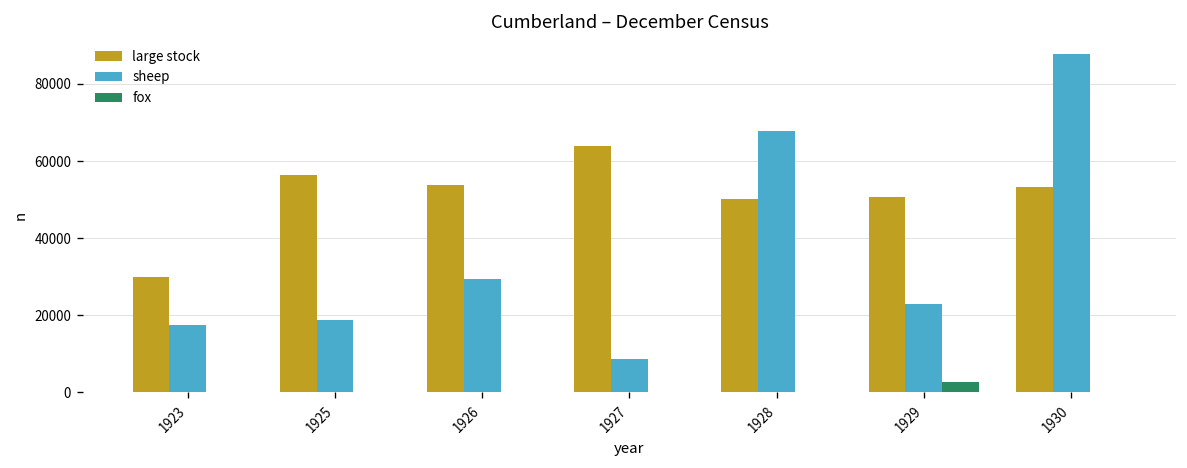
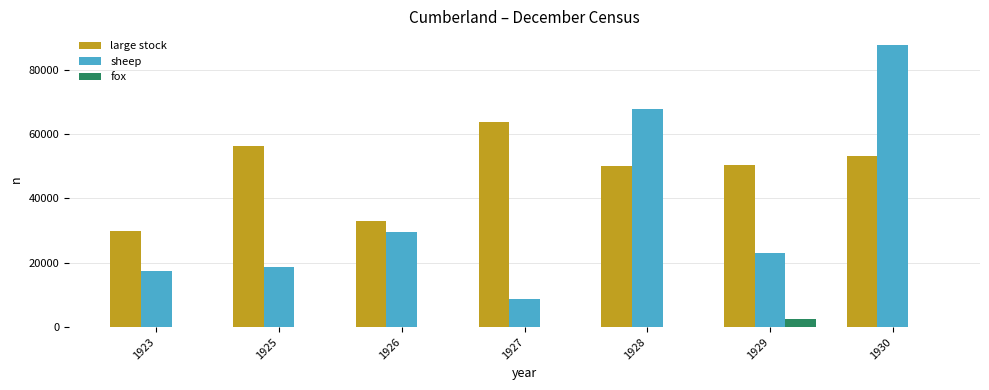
  {
    "large stock": {
      "1923": 30000,
      "1925": 56000,
-     "1926": 54000,
+     "1926": 33000,
      "1927": 64000,
      "1928": 50000,
      "1929": 51000,
      "1930": 53000
    },
    "sheep": {
      "1923": 17000,
      "1925": 19000,
      "1926": 29000,
      "1927": 9000,
      "1928": 68000,
      "1929": 23000,
      "1930": 88000
    },
    "fox": {
      "1929": 3000
    }
  }
